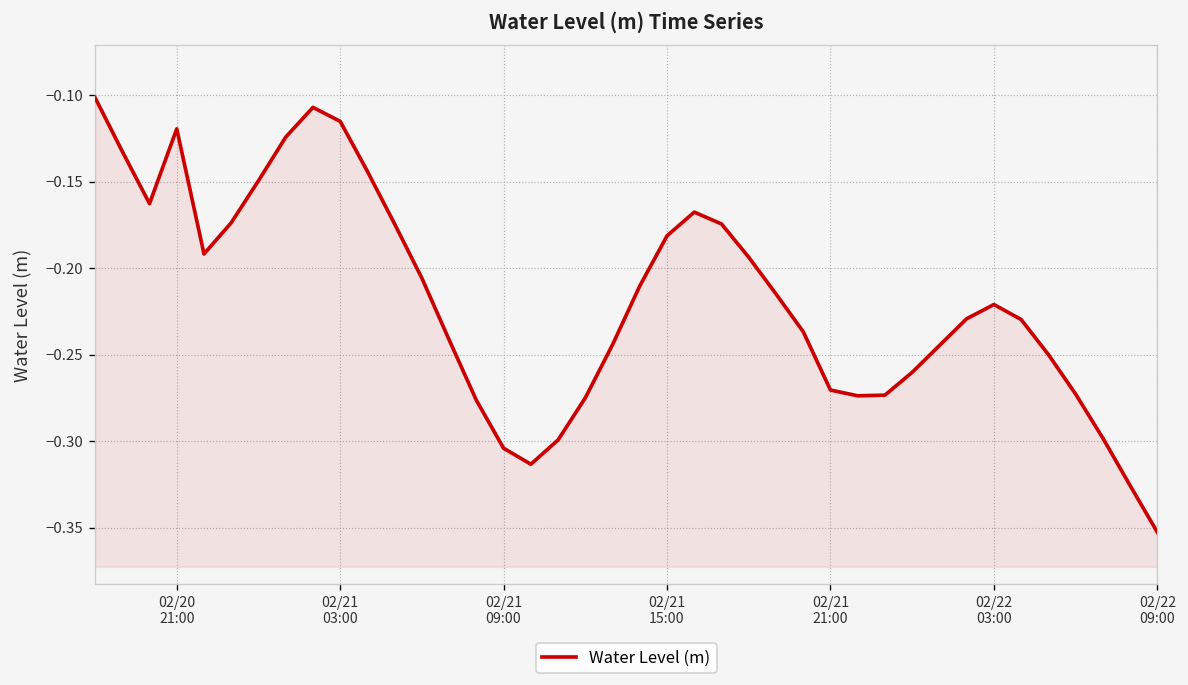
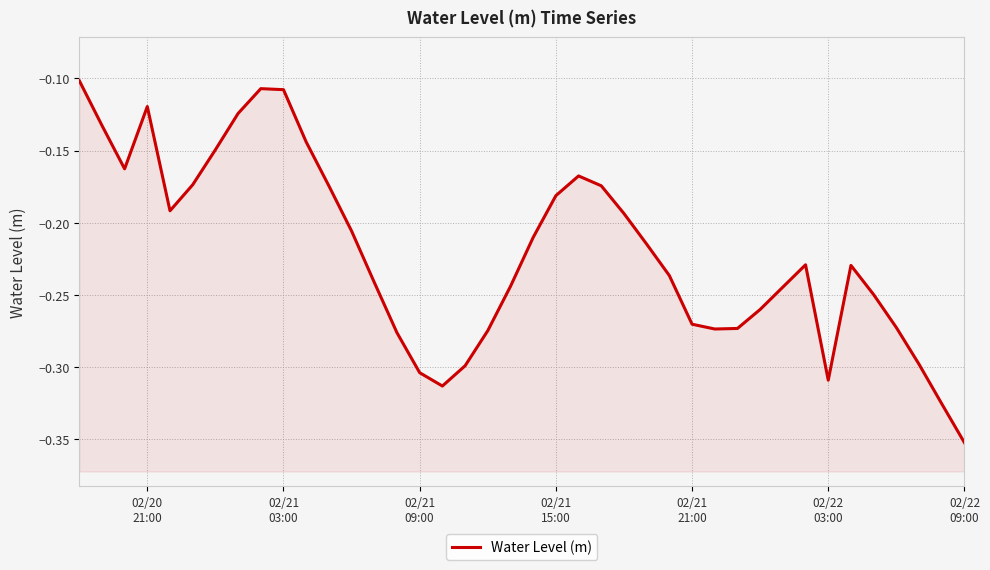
  {
    "02/20 21:00": -0.119,
-   "02/21 03:00": -0.115,
+   "02/21 03:00": -0.108,
    "02/21 09:00": -0.304,
    "02/21 15:00": -0.181,
    "02/21 21:00": -0.270,
-   "02/22 03:00": -0.221,
+   "02/22 03:00": -0.309,
    "02/22 09:00": -0.353
  }
